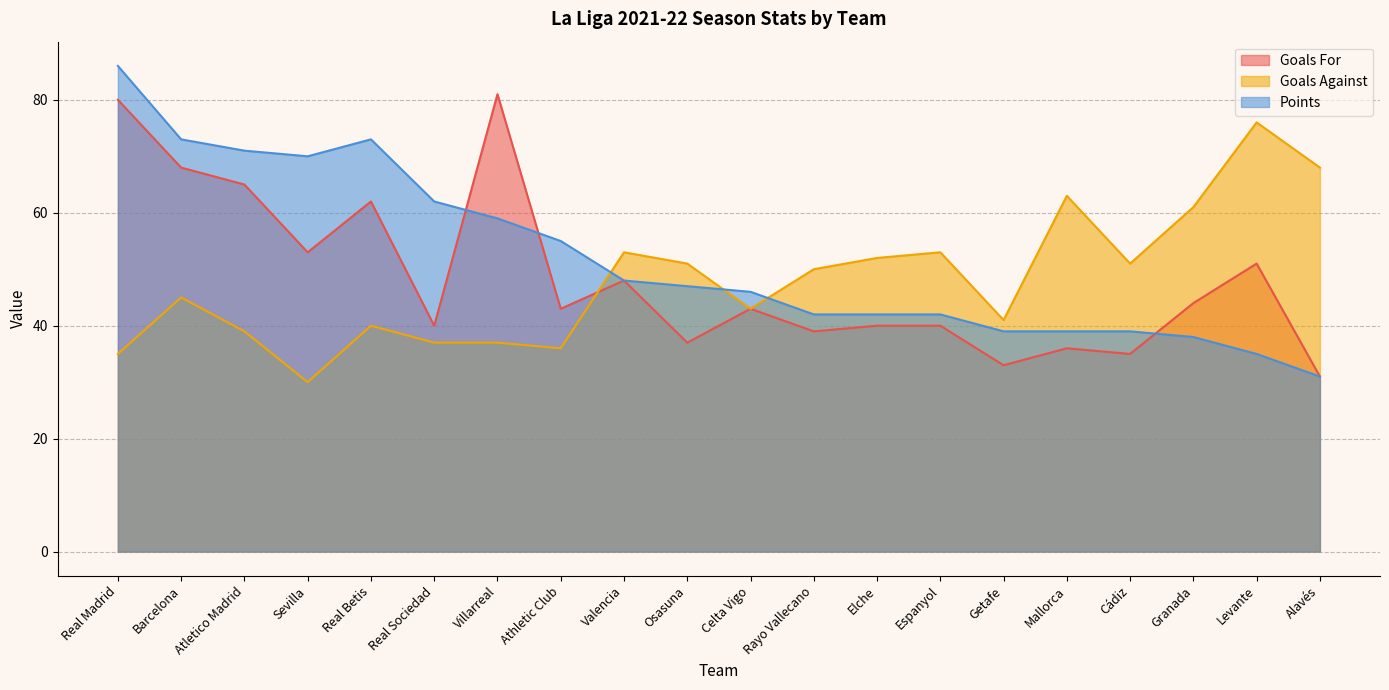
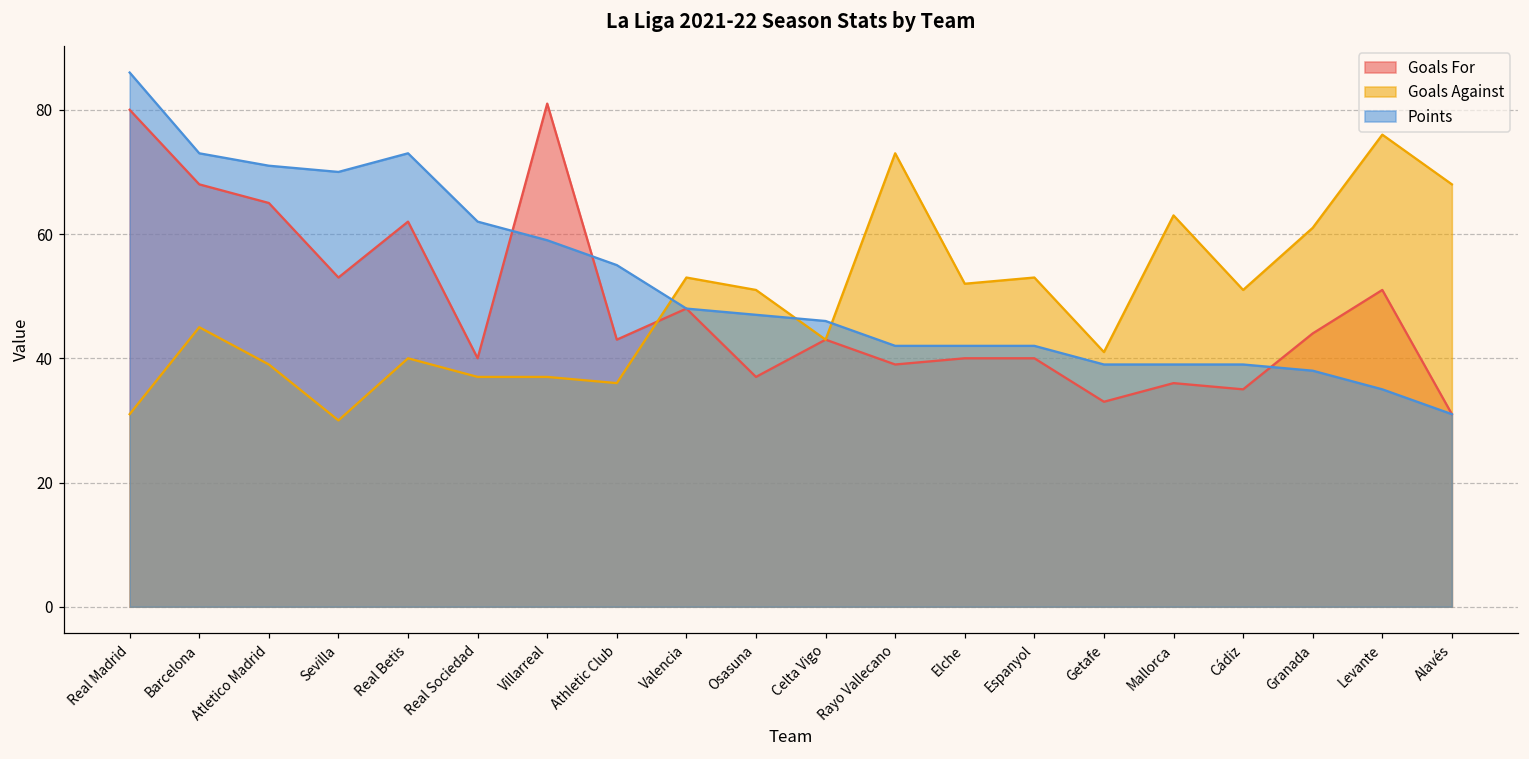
  {
    "Goals For": {
      "Real Madrid": 80,
      "Barcelona": 68,
      "Atletico Madrid": 65,
      "Sevilla": 53,
      "Real Betis": 62,
      "Real Sociedad": 40,
      "Villarreal": 81,
      "Athletic Club": 43,
      "Osasuna": 37,
      "Rayo Vallecano": 39,
      "Elche": 40,
      "Espanyol": 40,
      "Getafe": 33,
      "Mallorca": 36,
      "Cádiz": 35,
      "Granada": 44,
      "Levante": 51
    },
    "Goals Against": {
-     "Real Madrid": 35,
+     "Real Madrid": 31,
      "Barcelona": 45,
      "Atletico Madrid": 39,
      "Sevilla": 30,
      "Real Betis": 40,
      "Real Sociedad": 37,
      "Villarreal": 37,
      "Athletic Club": 36,
      "Valencia": 53,
      "Osasuna": 51,
-     "Rayo Vallecano": 50,
+     "Rayo Vallecano": 73,
      "Elche": 52,
      "Espanyol": 53,
      "Getafe": 41,
      "Mallorca": 63,
      "Cádiz": 51,
      "Granada": 61,
      "Levante": 76,
      "Alavés": 68
    },
    "Points": {
      "Real Madrid": 86,
      "Barcelona": 73,
      "Atletico Madrid": 71,
      "Sevilla": 70,
      "Real Betis": 73,
      "Real Sociedad": 62,
      "Villarreal": 59,
      "Athletic Club": 55,
      "Osasuna": 47,
      "Celta Vigo": 46,
      "Rayo Vallecano": 42,
      "Elche": 42,
      "Espanyol": 42,
      "Getafe": 39,
      "Mallorca": 39,
      "Cádiz": 39,
      "Granada": 38,
      "Levante": 35
    }
  }
